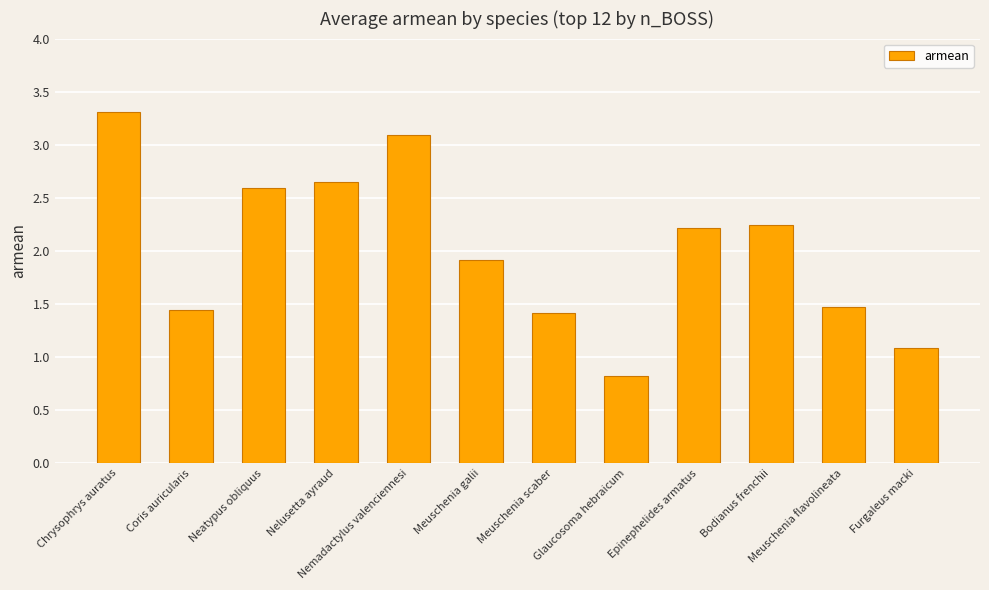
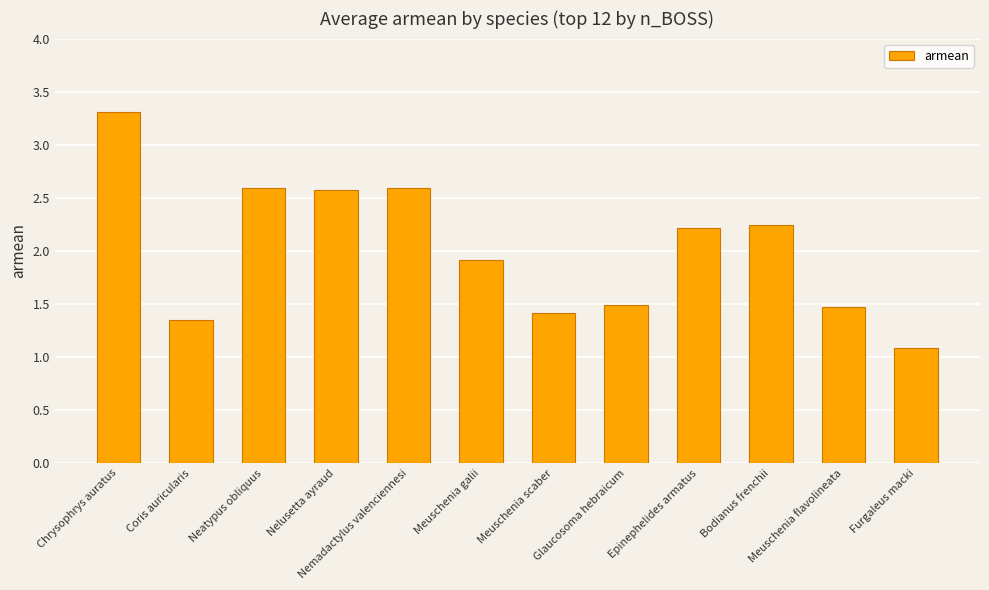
  {
    "Chrysophrys auratus": 3.30,
-   "Coris auricularis": 1.44,
+   "Coris auricularis": 1.35,
    "Neatypus obliquus": 2.59,
-   "Nelusetta ayraud": 2.65,
-   "Nemadactylus valenciennesi": 3.09,
+   "Nelusetta ayraud": 2.57,
+   "Nemadactylus valenciennesi": 2.59,
    "Meuschenia galii": 1.92,
    "Meuschenia scaber": 1.41,
-   "Glaucosoma hebraicum": 0.82,
+   "Glaucosoma hebraicum": 1.49,
    "Epinephelides armatus": 2.22,
    "Bodianus frenchii": 2.25,
    "Meuschenia flavolineata": 1.47,
    "Furgaleus macki": 1.09
  }
